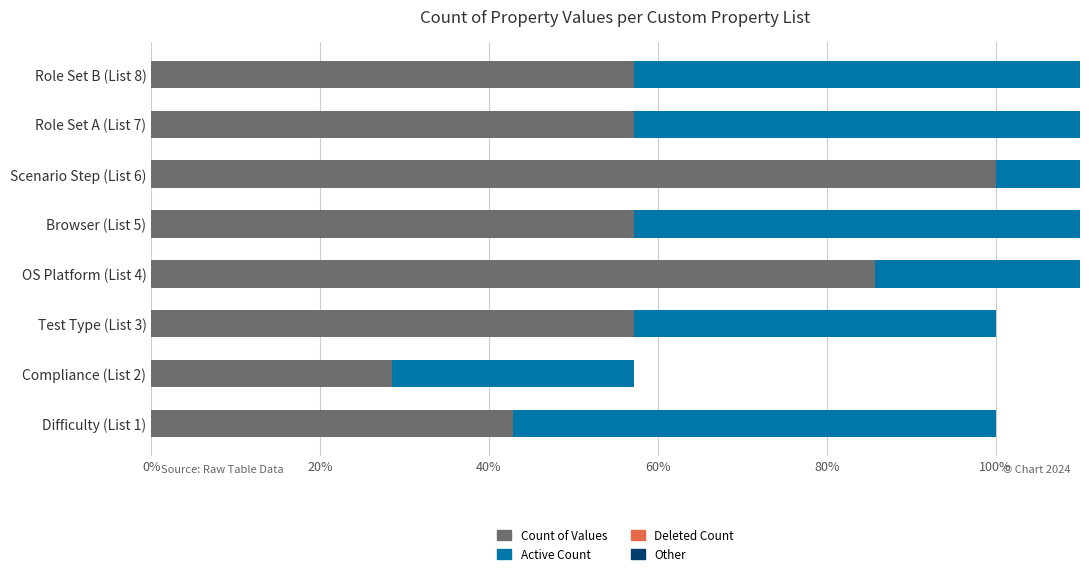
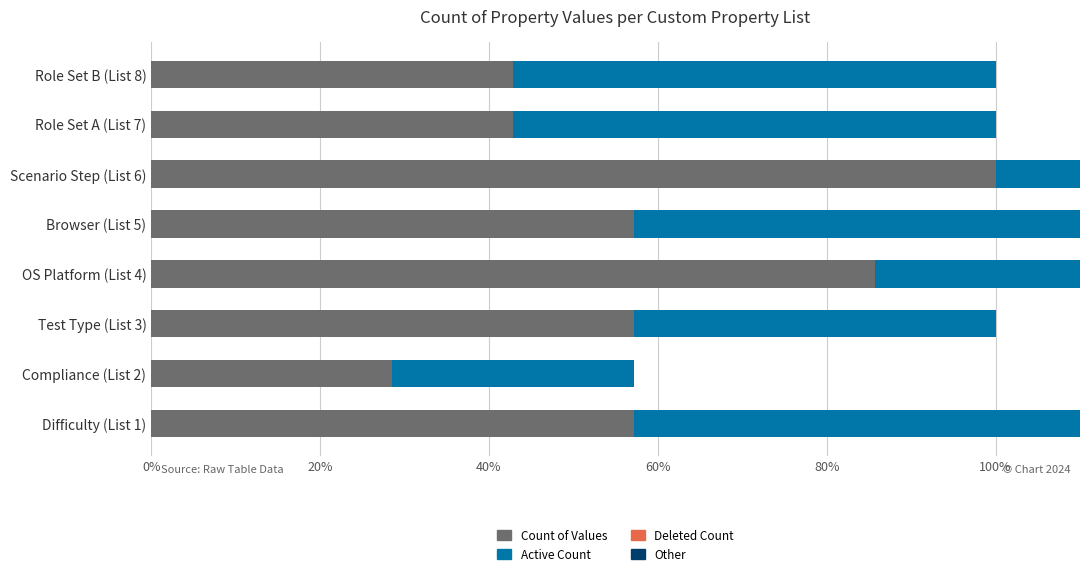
  {
    "Count of Values": {
-     "Role Set B (List 8)": "57%",
-     "Role Set A (List 7)": "57%",
+     "Role Set B (List 8)": "43%",
+     "Role Set A (List 7)": "43%",
      "Scenario Step (List 6)": "100%",
      "Browser (List 5)": "57%",
      "OS Platform (List 4)": "86%",
      "Test Type (List 3)": "57%",
      "Compliance (List 2)": "29%",
-     "Difficulty (List 1)": "43%"
+     "Difficulty (List 1)": "57%"
    }
  }
